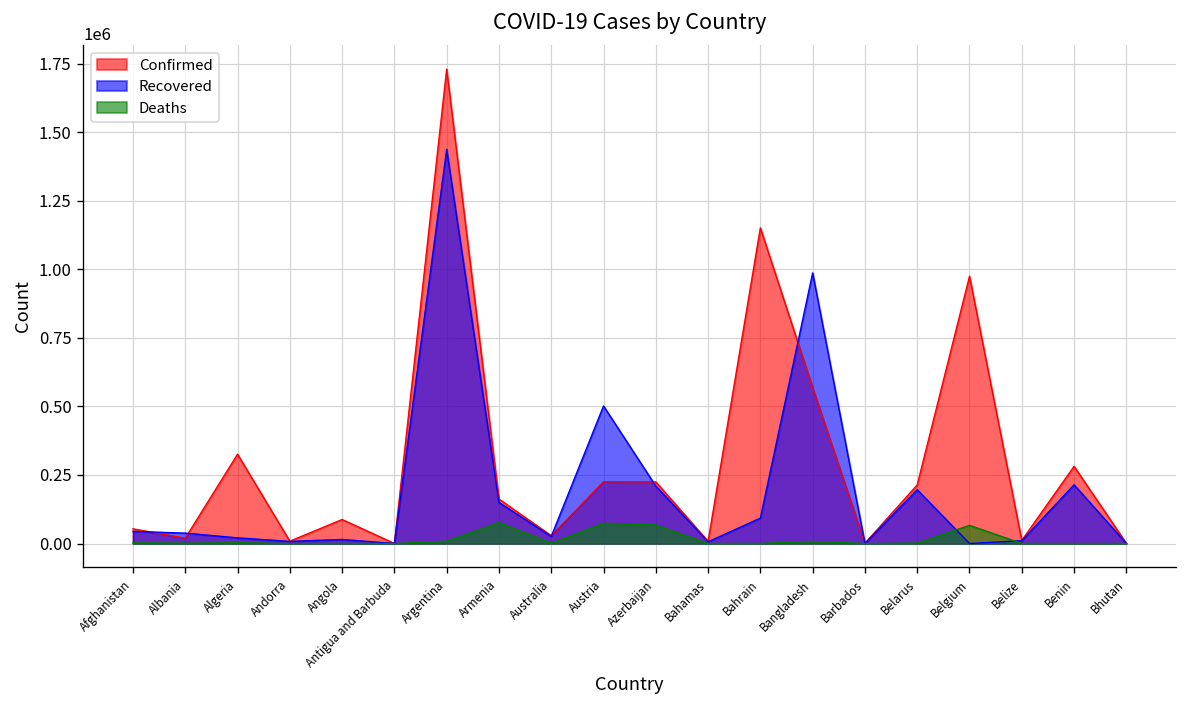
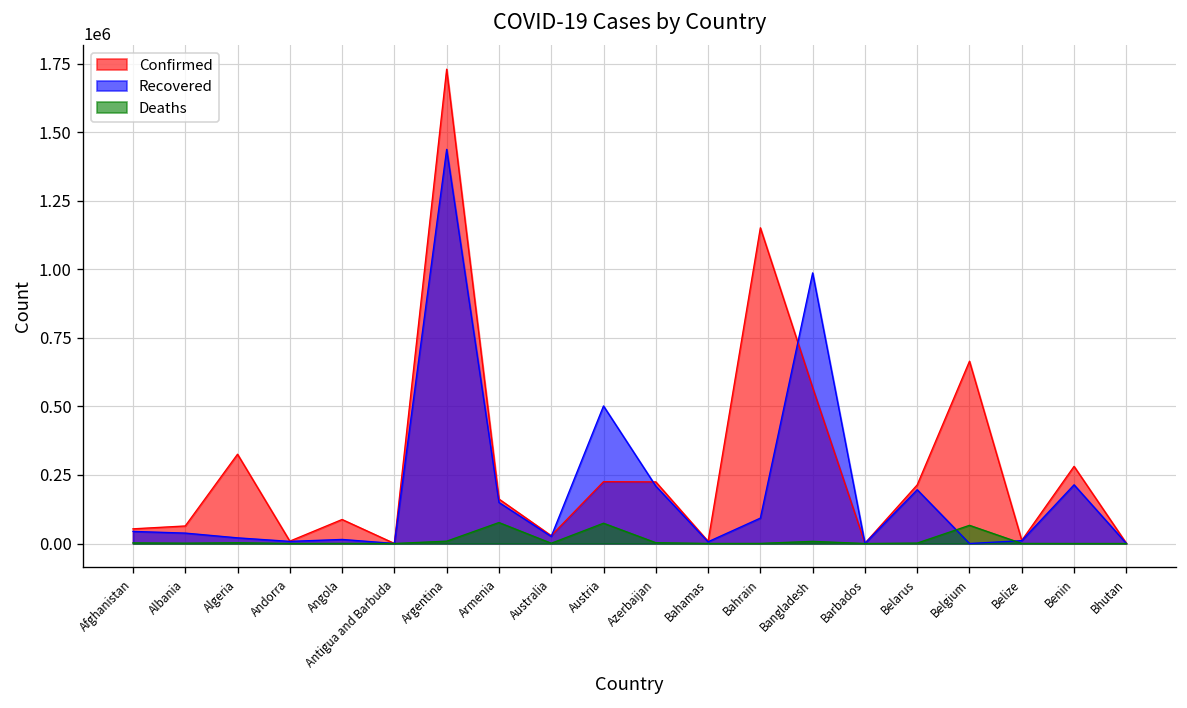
  {
    "Confirmed": {
-     "Albania": 20000,
+     "Albania": 60000,
      "Algeria": 330000,
      "Angola": 90000,
      "Argentina": 1730000,
      "Armenia": 160000,
      "Austria": 230000,
      "Azerbaijan": 220000,
      "Bahrain": 1150000,
      "Bangladesh": 570000,
      "Belarus": 210000,
-     "Belgium": 980000,
+     "Belgium": 670000,
      "Benin": 280000
    },
    "Recovered": {
      "Albania": 40000,
      "Algeria": 20000,
      "Angola": 10000,
      "Argentina": 1440000,
      "Armenia": 150000,
      "Austria": 500000,
      "Azerbaijan": 210000,
      "Bahrain": 90000,
      "Bangladesh": 990000,
      "Belarus": 200000,
      "Belgium": 0,
      "Benin": 210000
    },
    "Deaths": {
      "Afghanistan": 0,
      "Albania": 0,
      "Algeria": 0,
      "Angola": 0,
      "Argentina": 10000,
      "Armenia": 80000,
      "Australia": 0,
      "Austria": 70000,
-     "Azerbaijan": 70000,
+     "Azerbaijan": 0,
      "Bahrain": 0,
      "Bangladesh": 10000,
      "Belarus": 0,
      "Belgium": 70000,
      "Benin": 0
    }
  }
